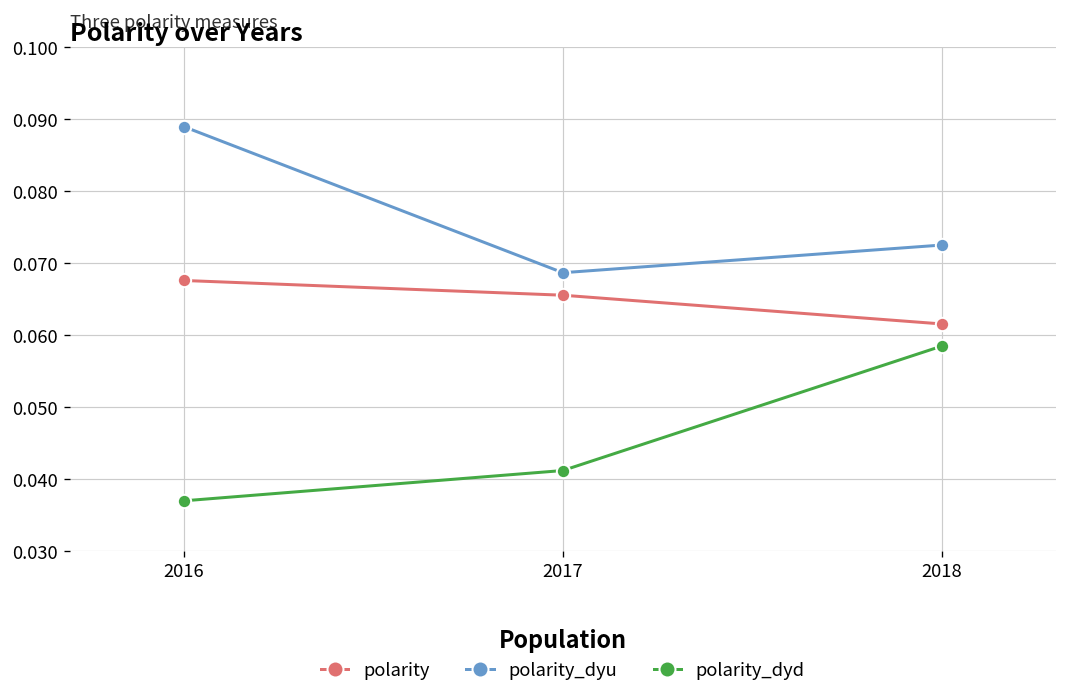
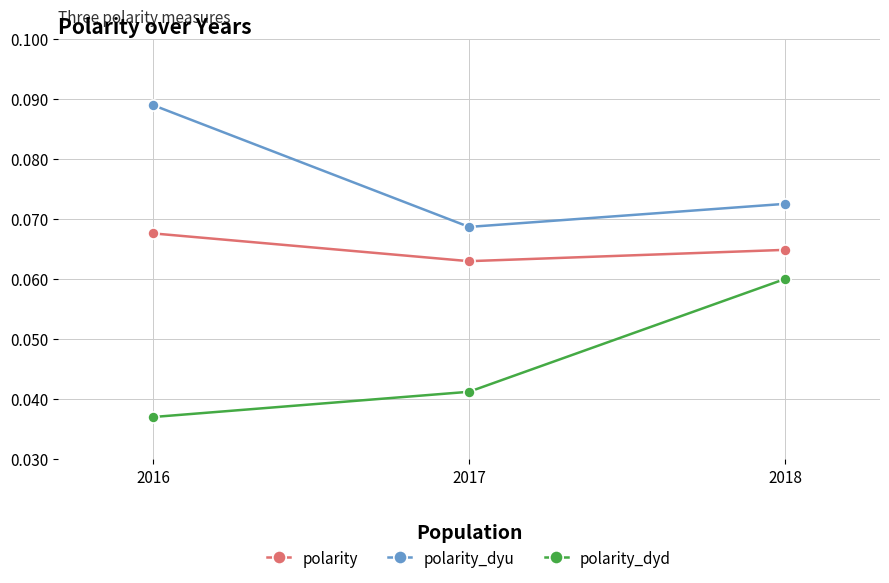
  {
    "polarity": {
      "2016": 0.068,
-     "2017": 0.066,
-     "2018": 0.062
+     "2017": 0.063,
+     "2018": 0.065
    },
    "polarity_dyu": {
      "2016": 0.089,
      "2017": 0.069,
      "2018": 0.073
    },
    "polarity_dyd": {
      "2016": 0.037,
      "2017": 0.041,
-     "2018": 0.059
+     "2018": 0.060
    }
  }
